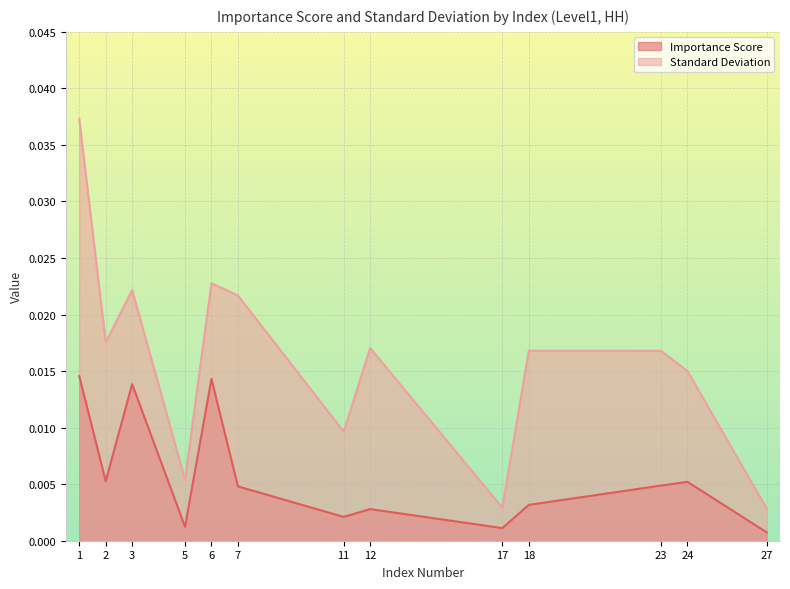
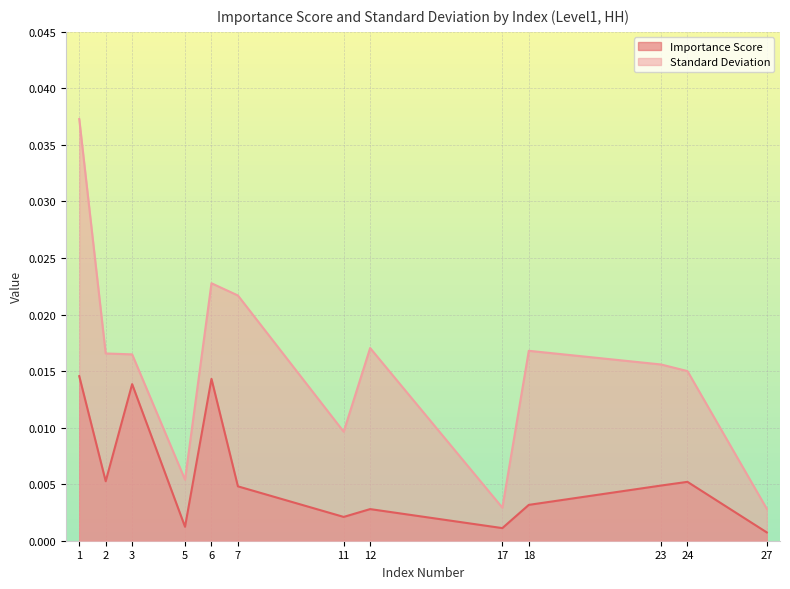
  {
    "Importance Score": {
      "1": 0.0146,
      "2": 0.0053,
      "3": 0.0138,
      "5": 0.0012,
      "6": 0.0143,
      "7": 0.0048,
      "11": 0.0021,
      "12": 0.0028,
      "17": 0.0011,
      "18": 0.0032,
      "23": 0.0049,
      "24": 0.0052,
      "27": 0.0007
    },
    "Standard Deviation": {
      "1": 0.0373,
-     "2": 0.0175,
-     "3": 0.0222,
+     "2": 0.0166,
+     "3": 0.0165,
      "5": 0.0054,
      "6": 0.0228,
      "7": 0.0217,
      "11": 0.0096,
      "12": 0.0170,
      "17": 0.0029,
      "18": 0.0168,
-     "23": 0.0168,
+     "23": 0.0156,
      "24": 0.0150,
      "27": 0.0028
    }
  }
